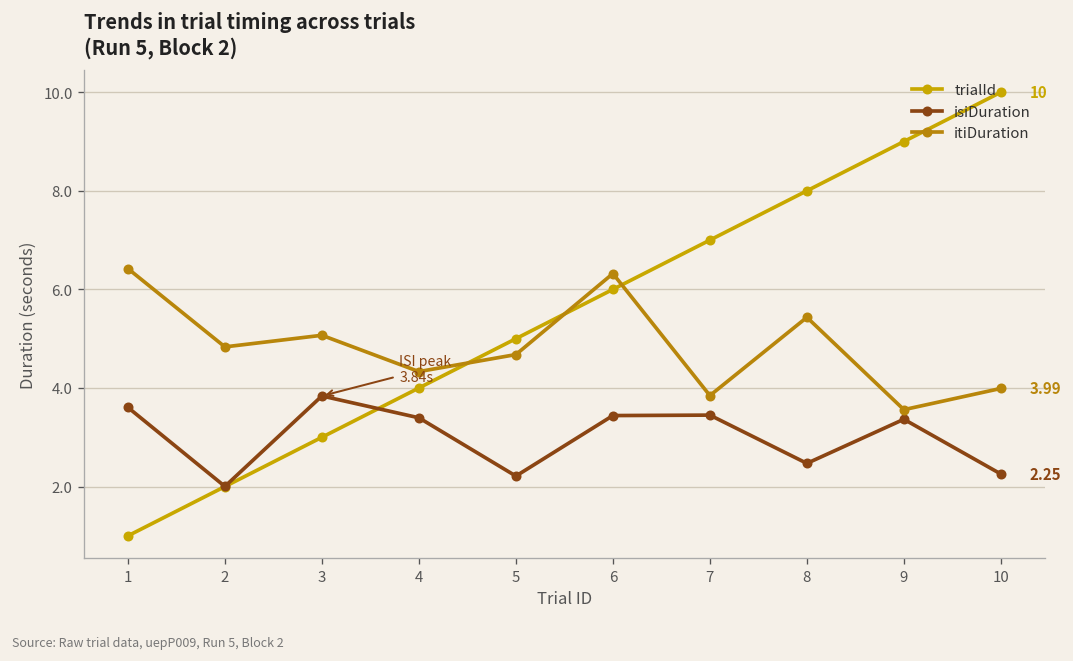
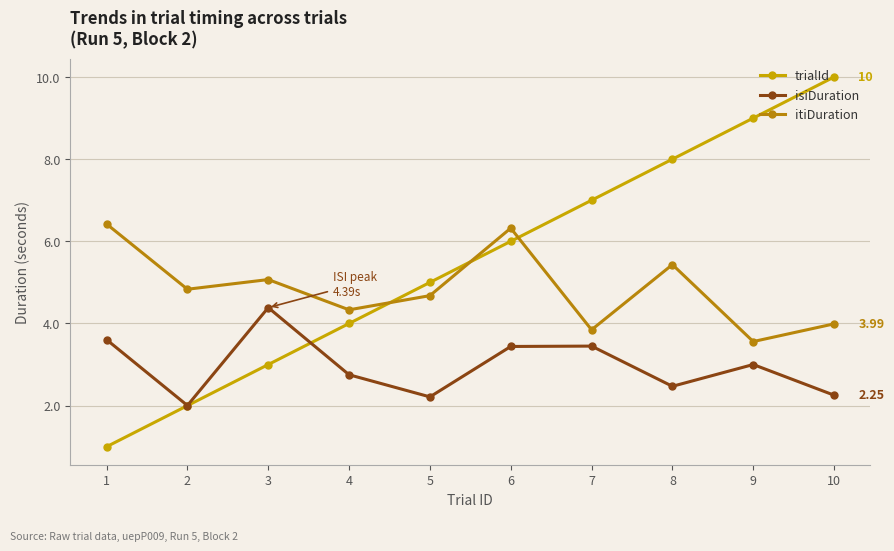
  {
    "isiDuration": {
-     "3": "3.84s",
-     "4": "3.4",
-     "9": "3.4",
+     "3": "4.39s",
+     "4": "2.8",
+     "9": "3.0",
      "10": "2.25"
    }
  }
